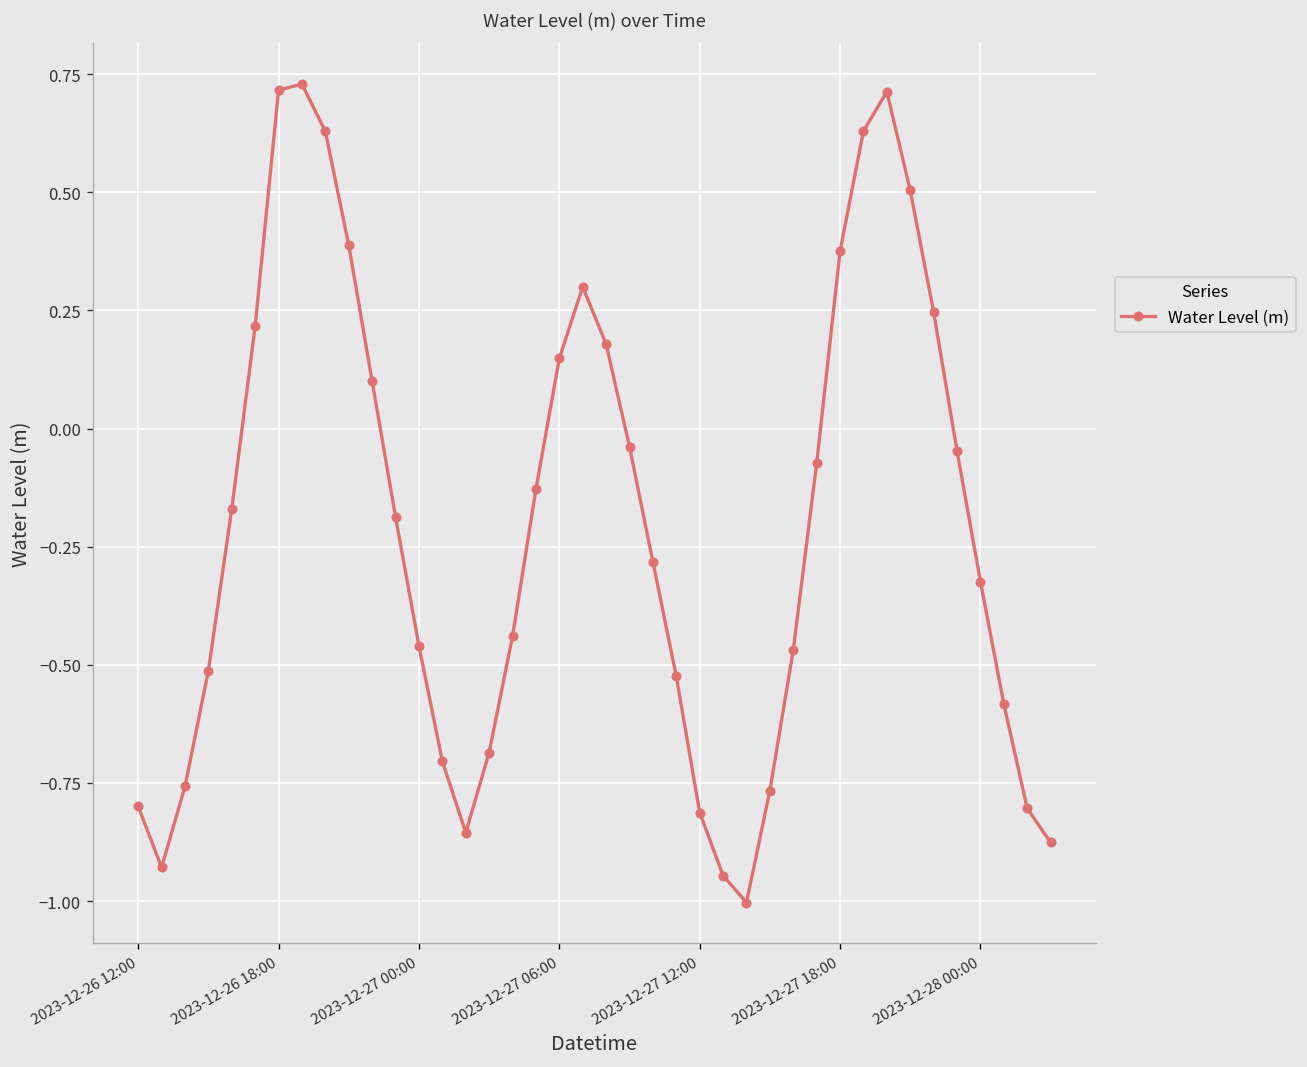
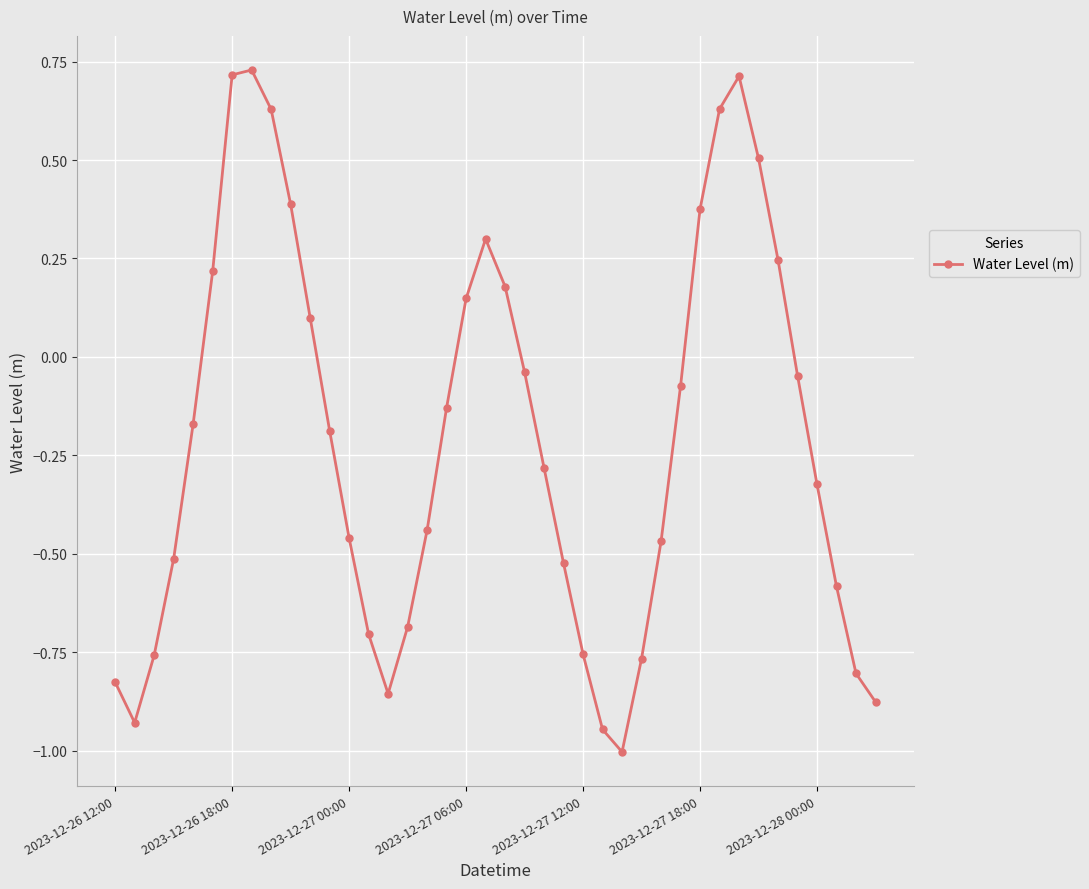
  {
-   "2023-12-26 12:00": -0.80,
+   "2023-12-26 12:00": -0.83,
    "2023-12-26 18:00": 0.72,
    "2023-12-27 00:00": -0.46,
    "2023-12-27 06:00": 0.15,
-   "2023-12-27 12:00": -0.81,
+   "2023-12-27 12:00": -0.76,
    "2023-12-27 18:00": 0.38,
    "2023-12-28 00:00": -0.32
  }
